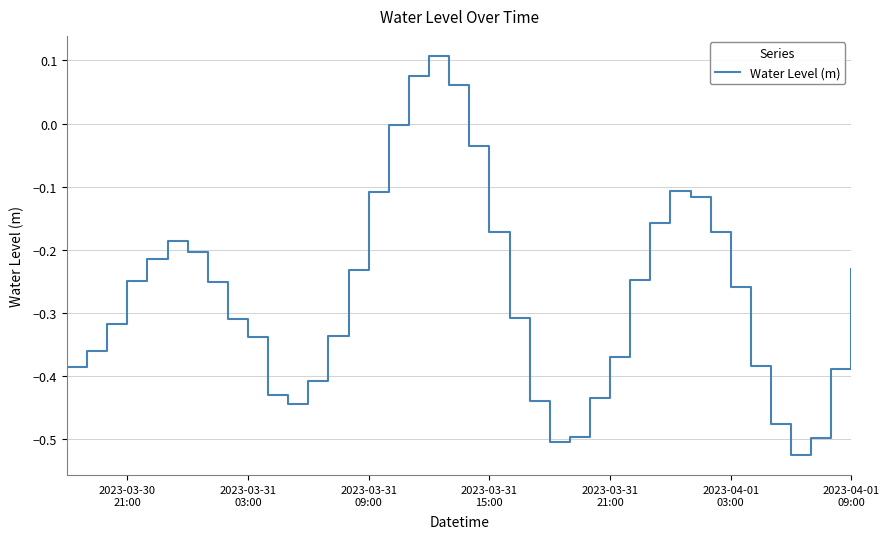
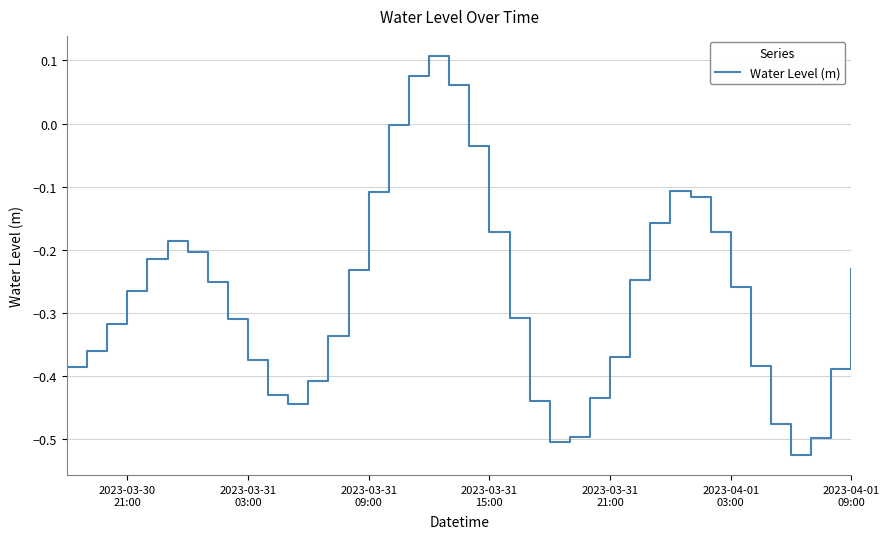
  {
-   "2023-03-30 21:00": -0.25,
-   "2023-03-31 03:00": -0.34,
+   "2023-03-30 21:00": -0.27,
+   "2023-03-31 03:00": -0.37,
    "2023-03-31 09:00": -0.11,
    "2023-03-31 15:00": -0.17,
    "2023-03-31 21:00": -0.37,
    "2023-04-01 03:00": -0.26,
    "2023-04-01 09:00": -0.23
  }
